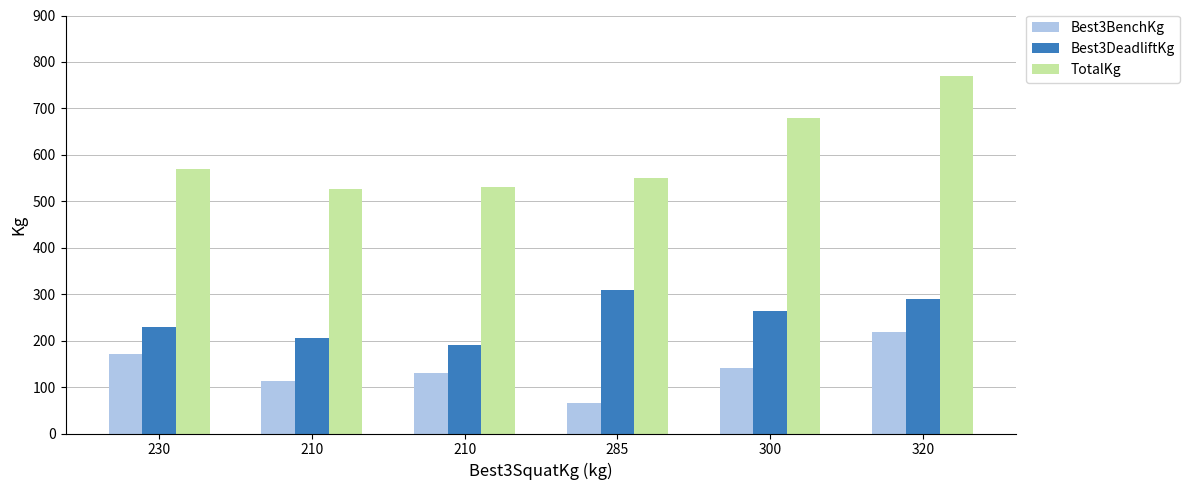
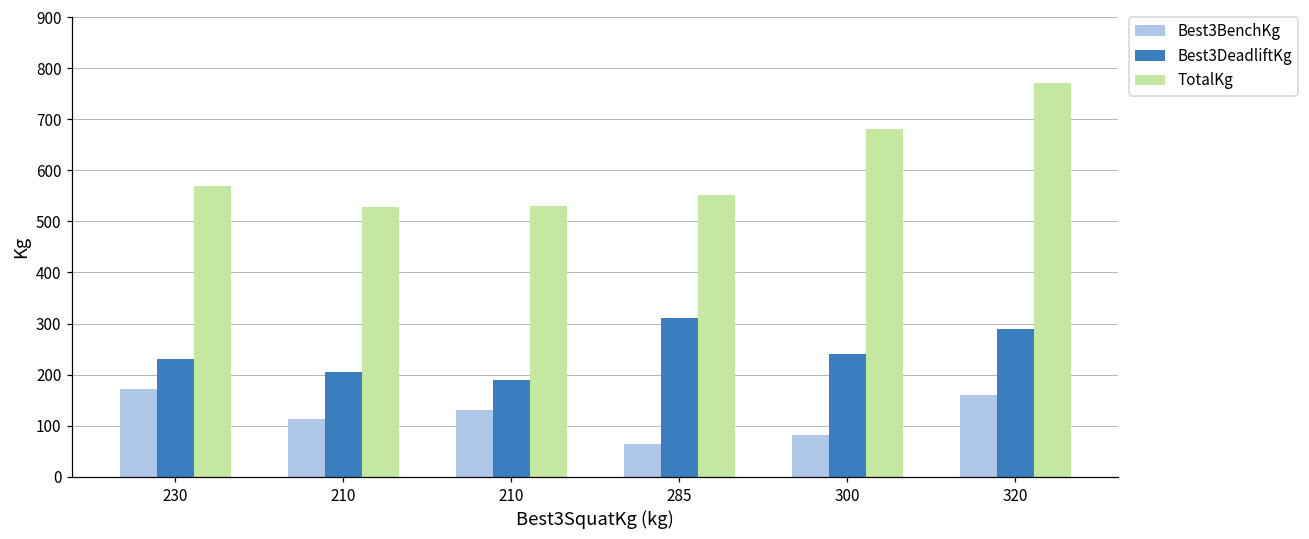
  {
    "Best3BenchKg": {
      "230": 170,
      "285": 70,
-     "300": 140,
-     "320": 220
+     "300": 80,
+     "320": 160
    },
    "Best3DeadliftKg": {
      "230": 230,
      "285": 310,
-     "300": 260,
+     "300": 240,
      "320": 290
    },
    "TotalKg": {
      "230": 570,
      "285": 550,
      "300": 680,
      "320": 770
    }
  }
